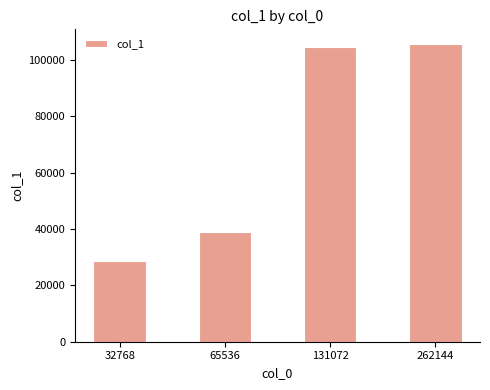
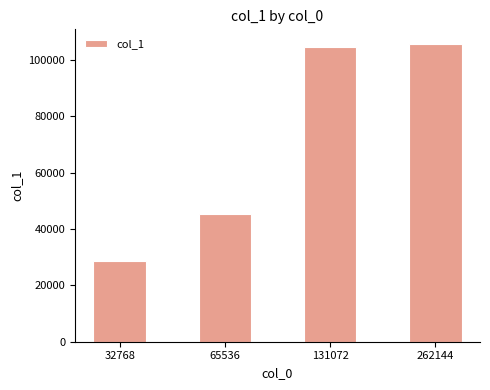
  {
    "32768": 29000,
-   "65536": 39000,
+   "65536": 45000,
    "131072": 105000,
    "262144": 106000
  }
